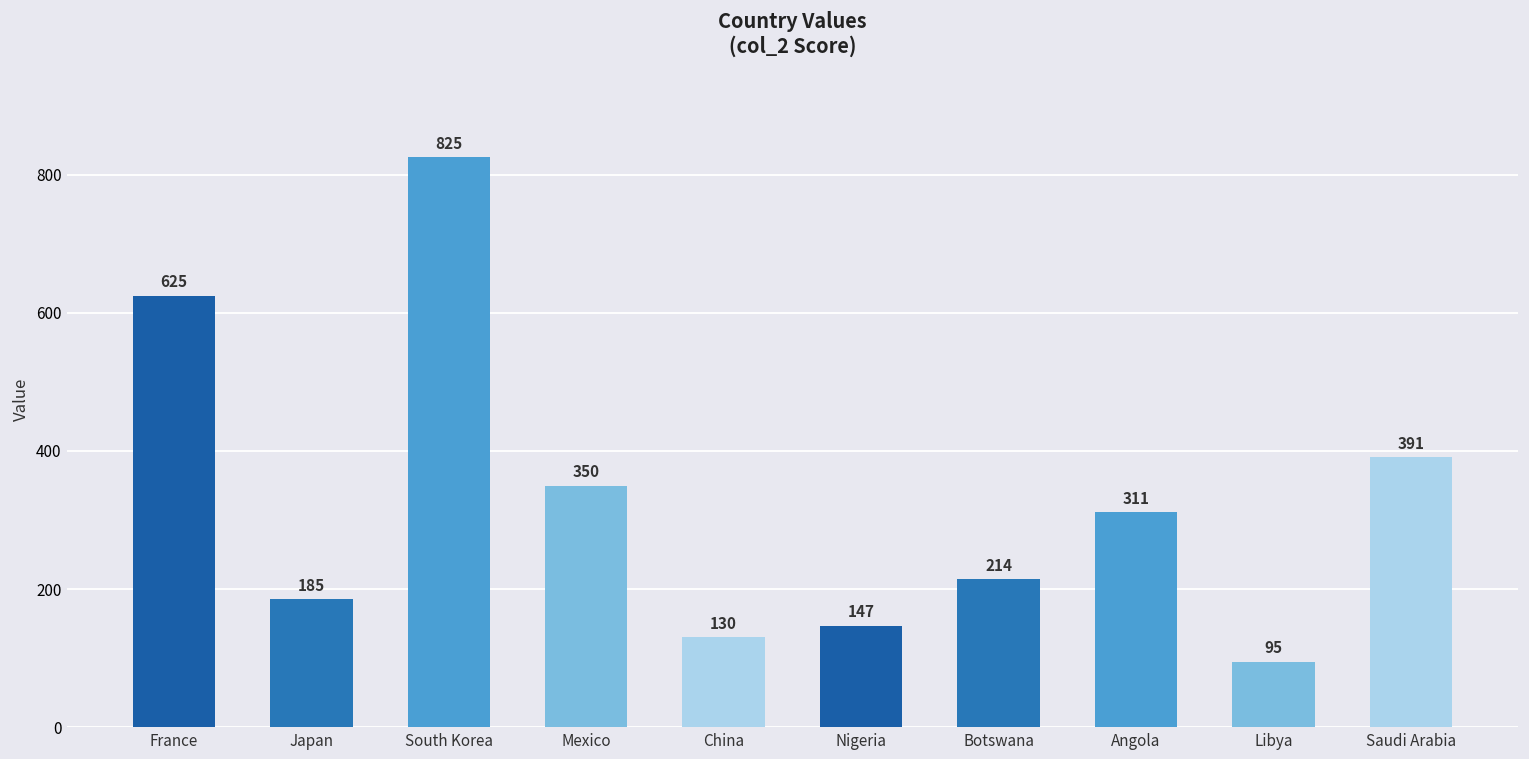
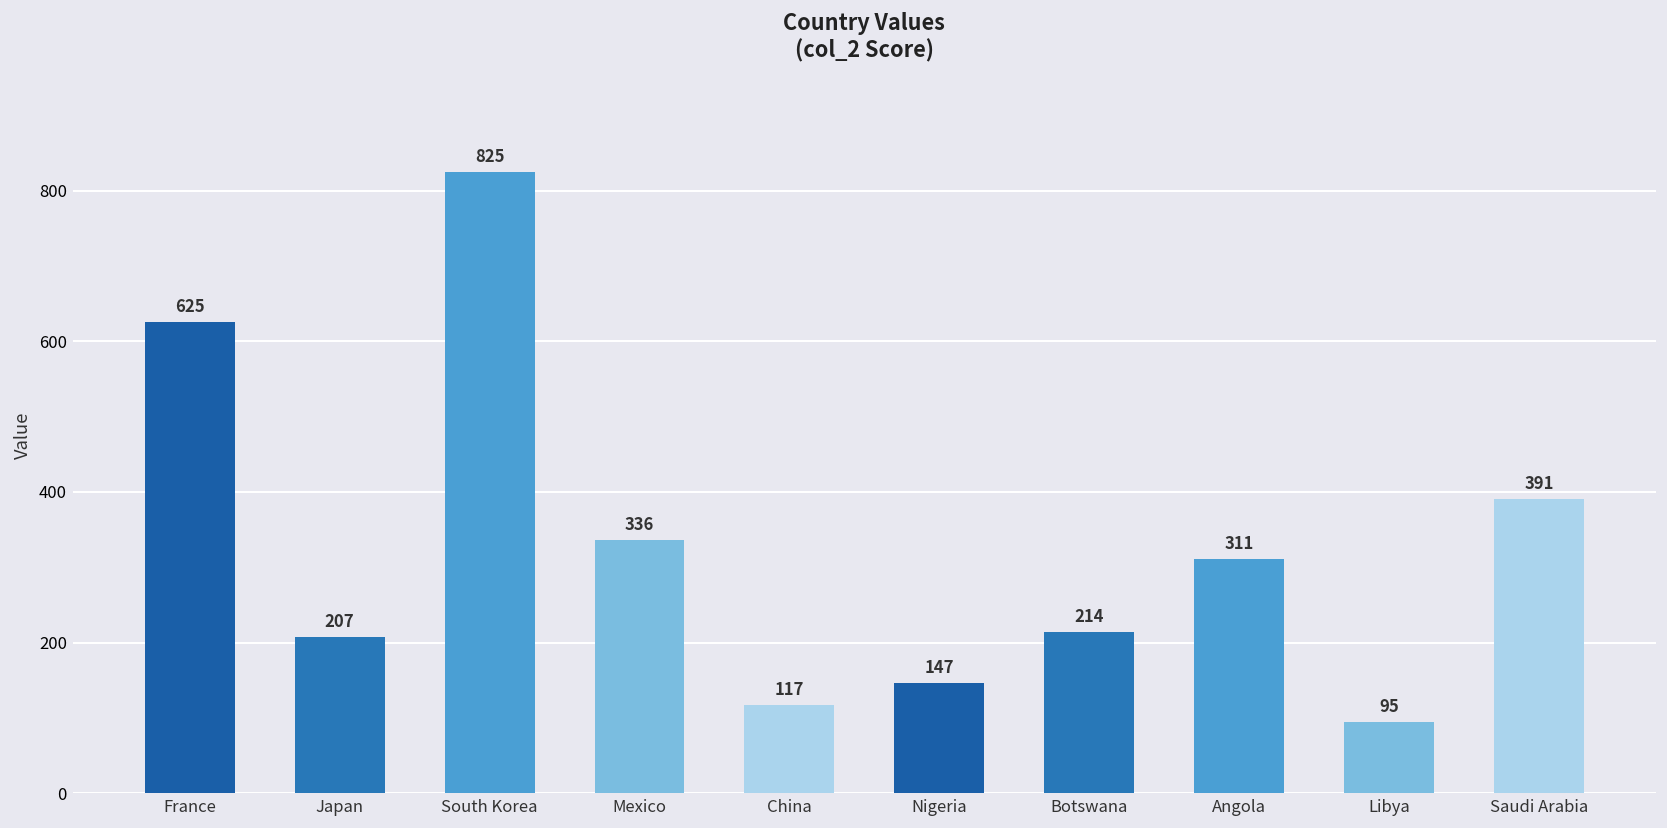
  {
    "France": 625,
-   "Japan": 185,
+   "Japan": 207,
    "South Korea": 825,
-   "Mexico": 350,
-   "China": 130,
+   "Mexico": 336,
+   "China": 117,
    "Nigeria": 147,
    "Botswana": 214,
    "Angola": 311,
    "Libya": 95,
    "Saudi Arabia": 391
  }
